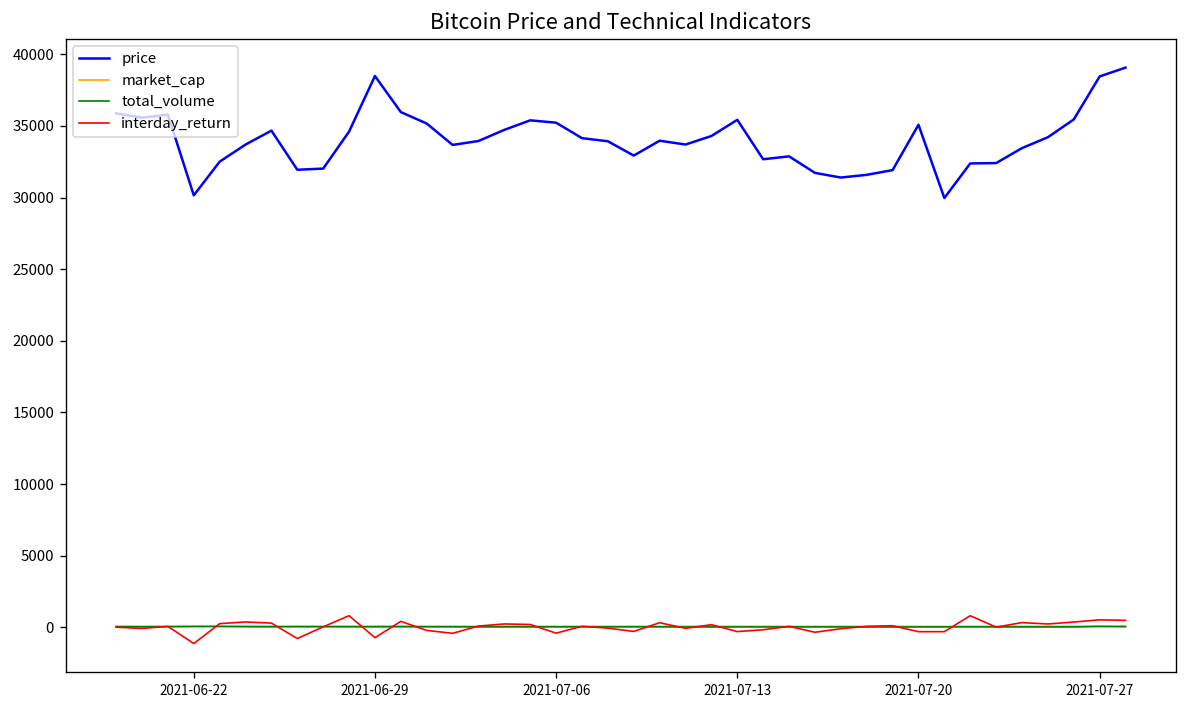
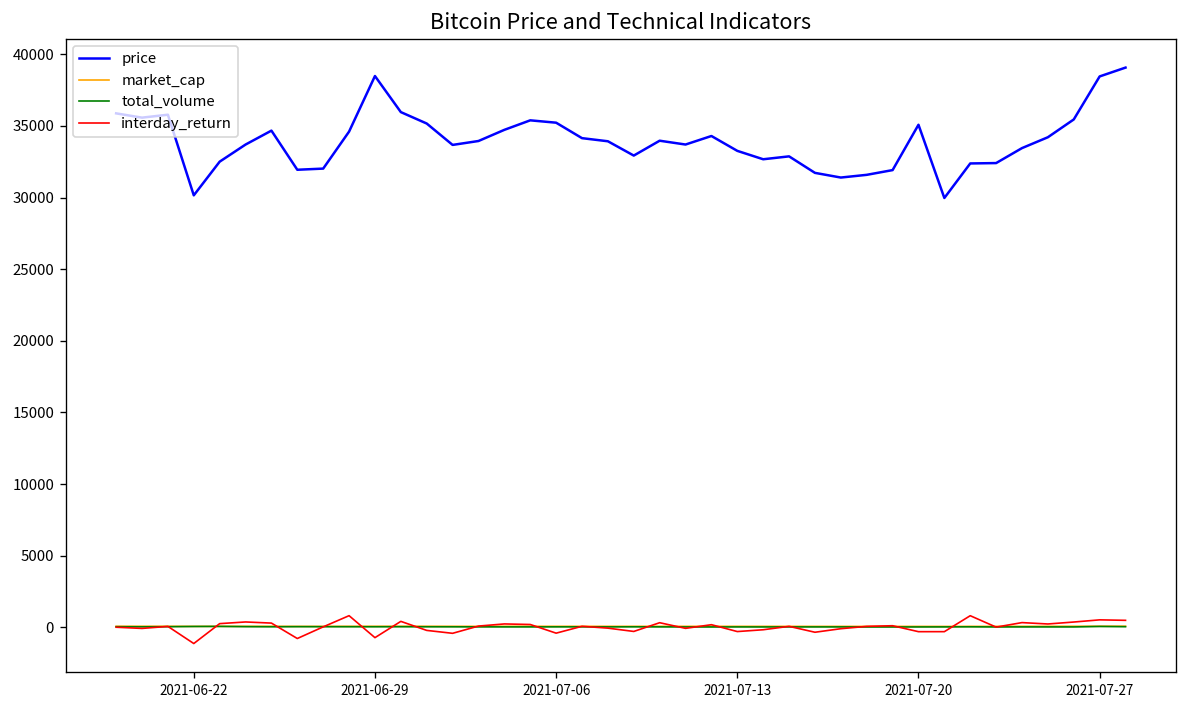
  {
    "price": {
      "2021-06-22": 30200,
      "2021-06-29": 38500,
      "2021-07-06": 35200,
-     "2021-07-13": 35400,
+     "2021-07-13": 33300,
      "2021-07-20": 35100,
      "2021-07-27": 38500
    },
    "total_volume": {
      "2021-06-22": 100,
      "2021-07-27": 100
    },
    "interday_return": {
      "2021-06-22": -1100,
      "2021-06-29": -700,
      "2021-07-06": -400,
      "2021-07-13": -300,
      "2021-07-20": -300,
      "2021-07-27": 500
    }
  }
